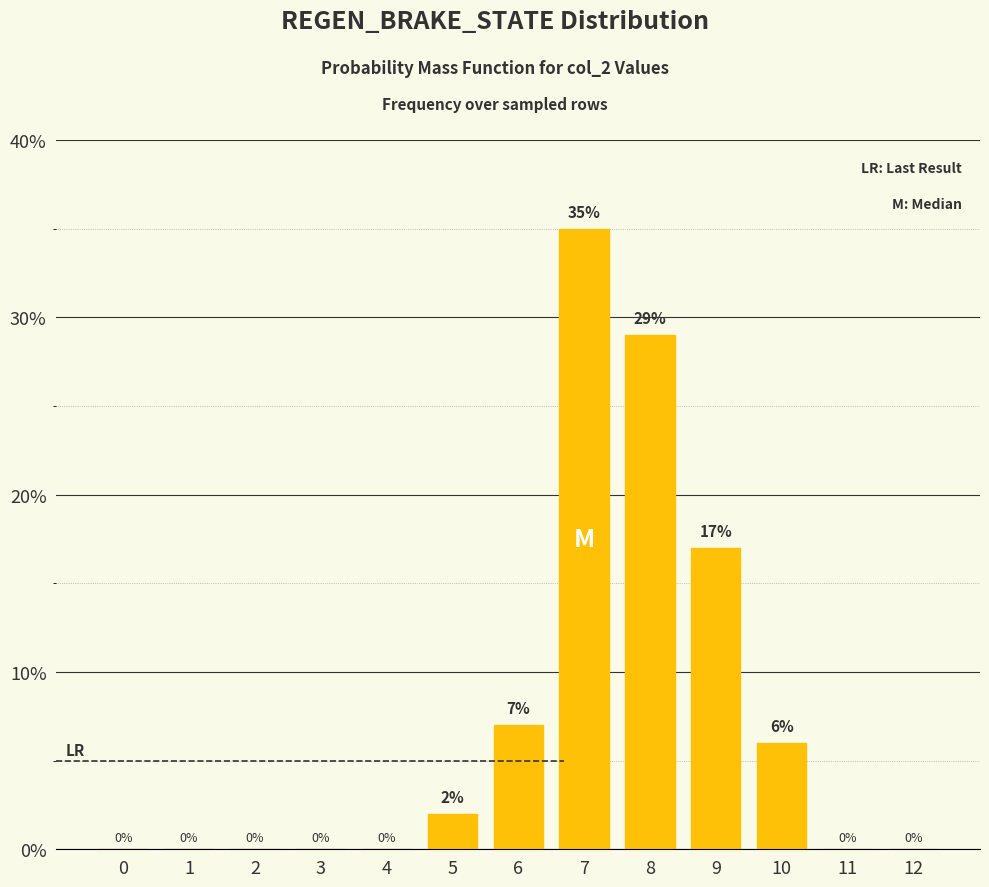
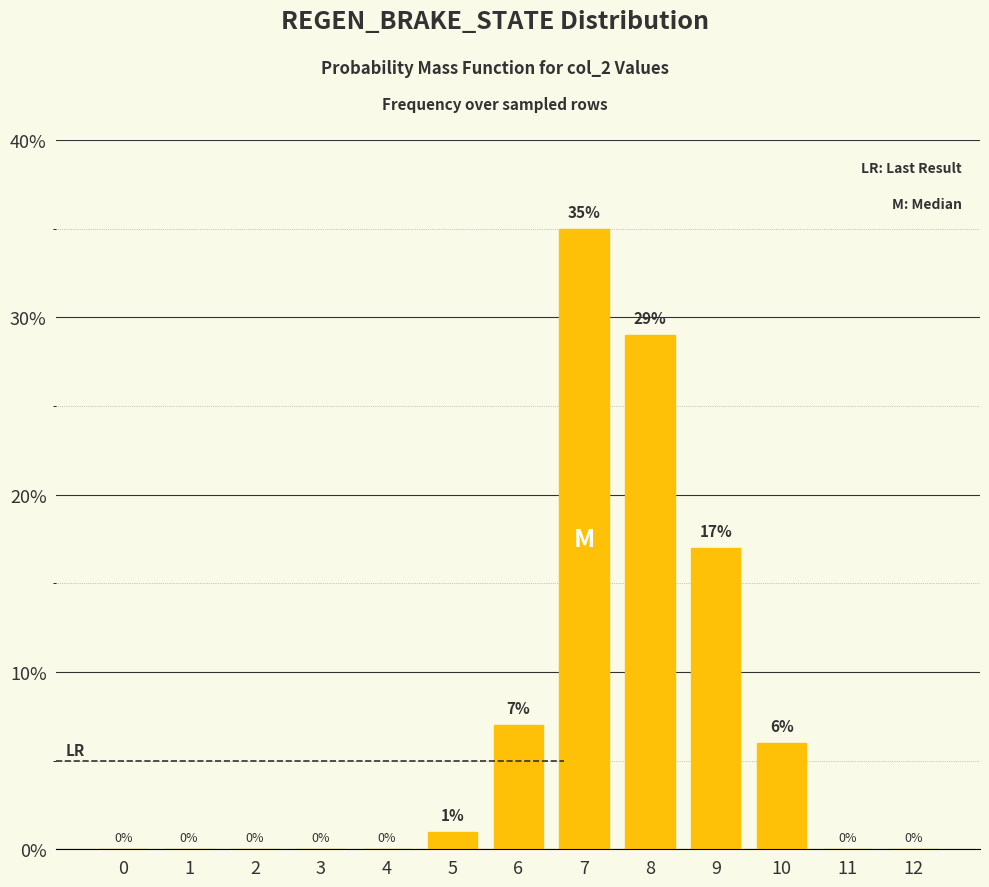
  {
    "0": "0%",
    "1": "0%",
    "2": "0%",
    "3": "0%",
    "4": "0%",
-   "5": "2%",
+   "5": "1%",
    "6": "7%",
    "7": "35%",
    "8": "29%",
    "9": "17%",
    "10": "6%",
    "11": "0%",
    "12": "0%"
  }
